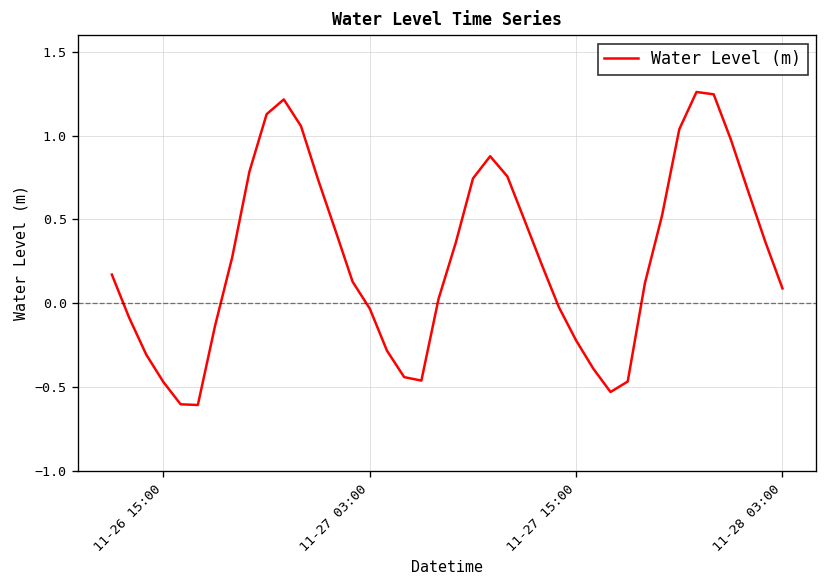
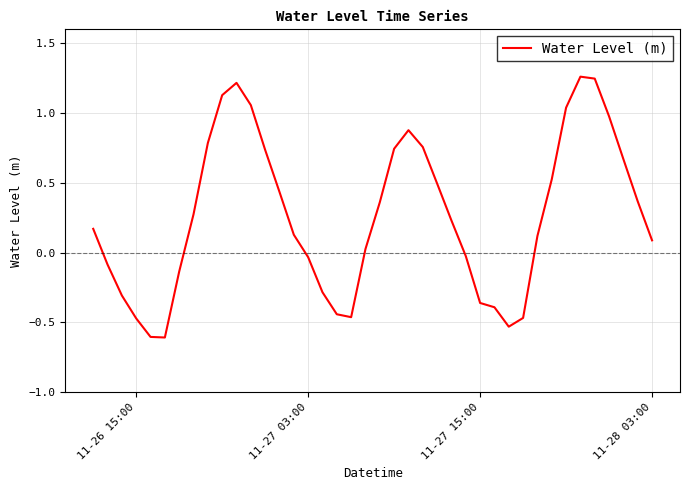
  {
    "11-26 15:00": -0.47,
    "11-27 03:00": -0.03,
-   "11-27 15:00": -0.22,
+   "11-27 15:00": -0.36,
    "11-28 03:00": 0.09
  }
